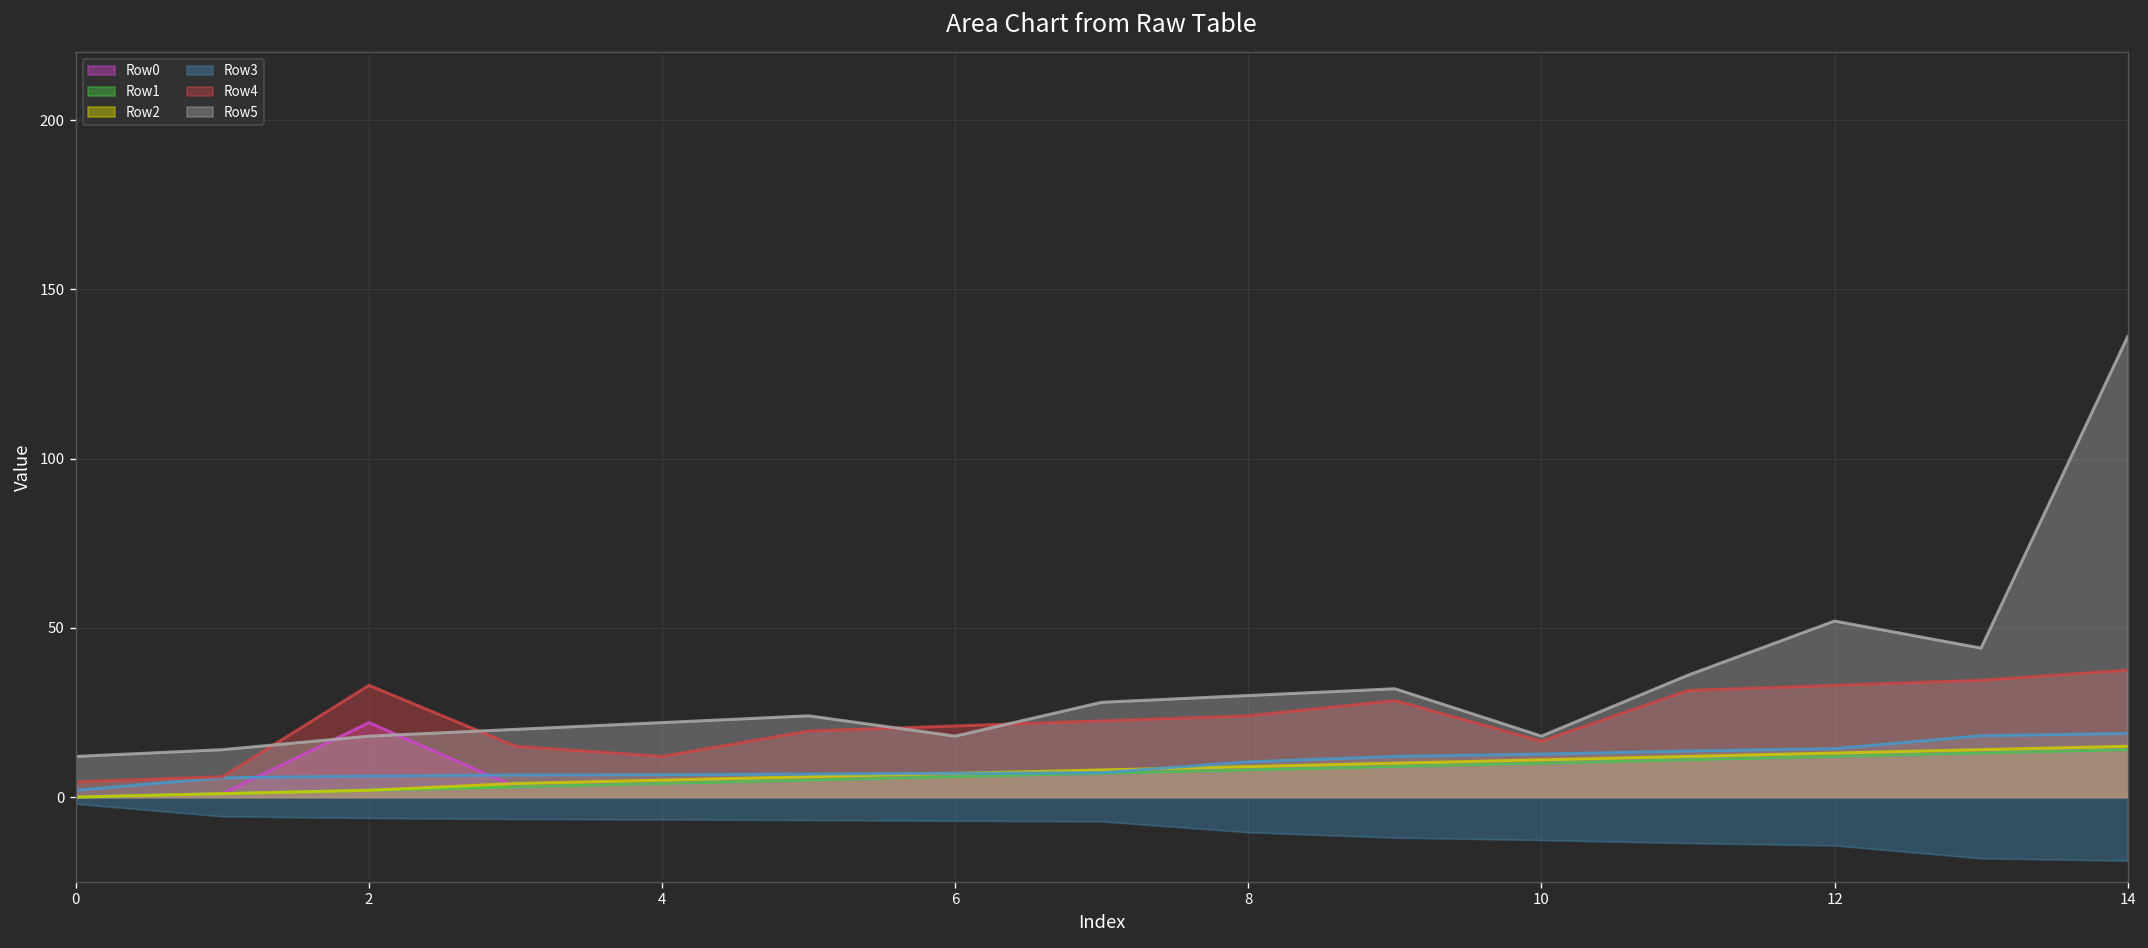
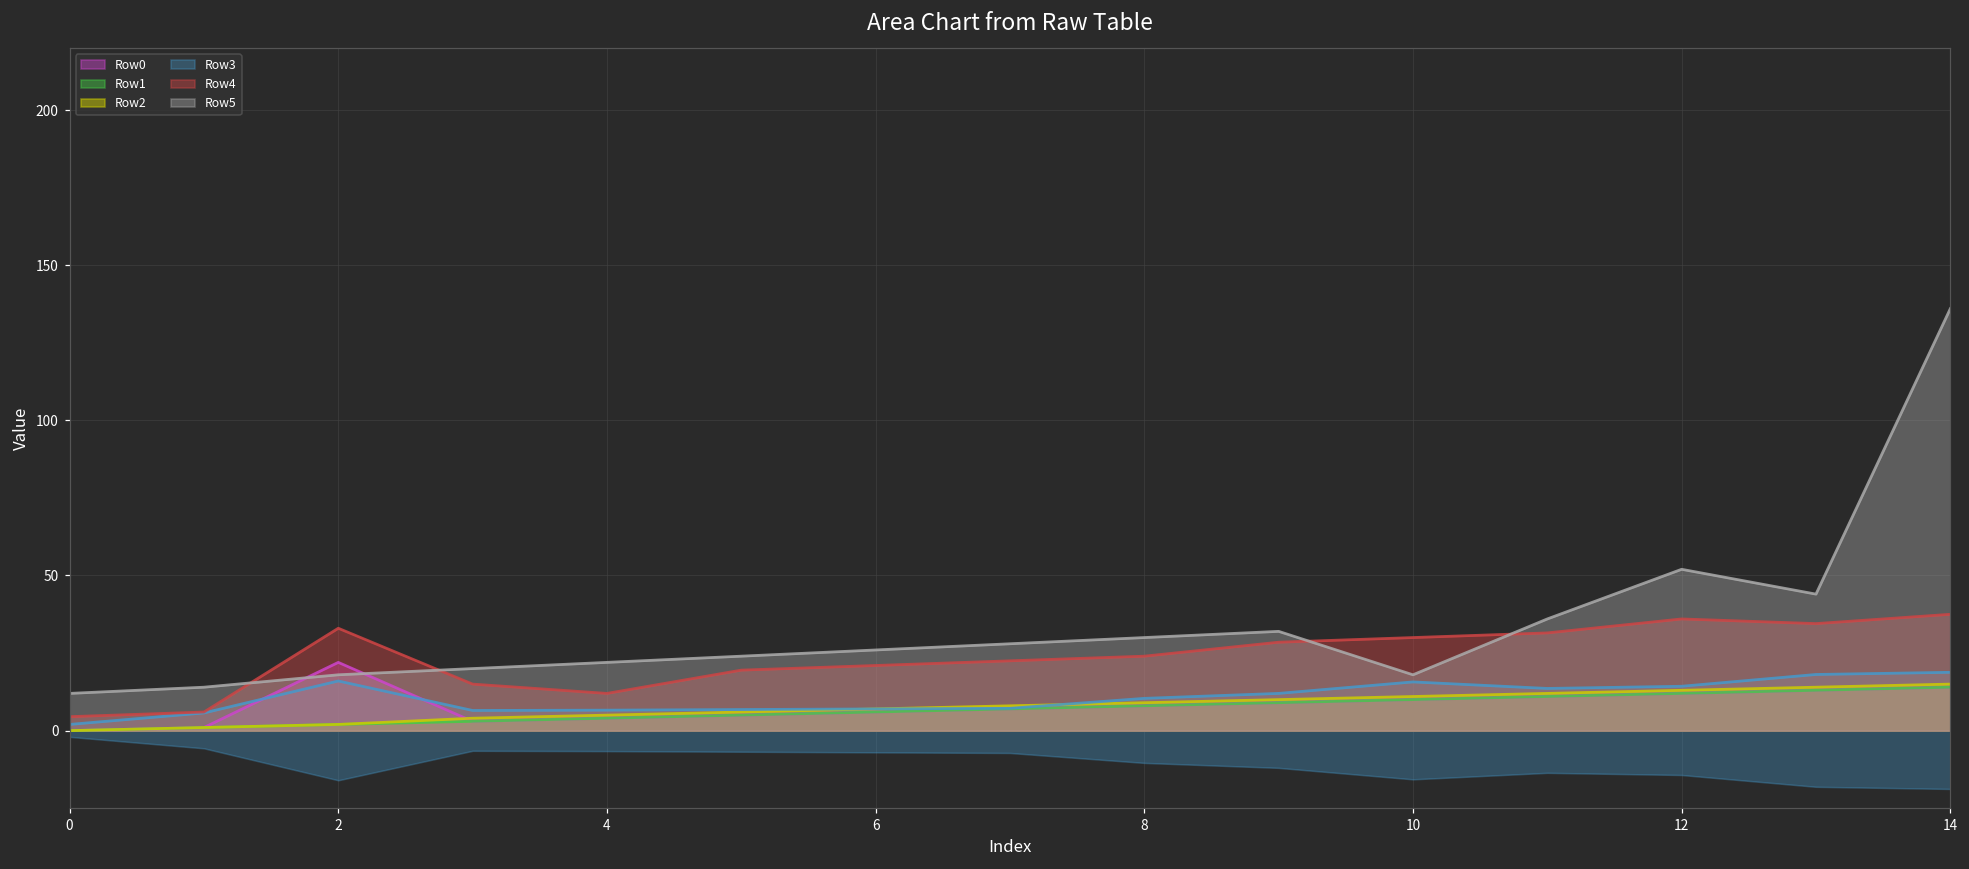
  {
    "Row0": {
      "2": 22
    },
    "Row2": {
      "4": 5,
      "8": 9,
      "10": 11,
      "12": 13,
      "14": 15
    },
    "Row3": {
      "0": 2,
-     "2": 6,
+     "2": 16,
      "4": 7,
      "8": 10,
-     "10": 13,
+     "10": 16,
      "12": 14,
      "14": 19
    },
    "Row4": {
      "0": 5,
      "2": 33,
      "4": 12,
      "6": 21,
      "8": 24,
-     "10": 17,
-     "12": 33,
+     "10": 30,
+     "12": 36,
      "14": 38
    },
    "Row5": {
      "0": 12,
      "2": 18,
      "4": 22,
-     "6": 18,
+     "6": 26,
      "8": 30,
      "10": 18,
      "12": 52,
      "14": 136
    }
  }
